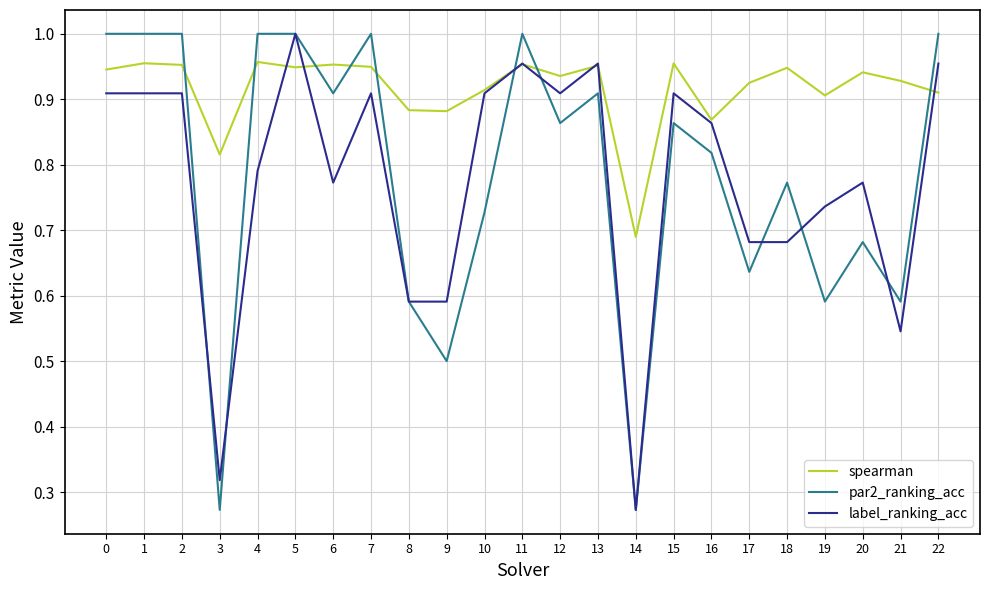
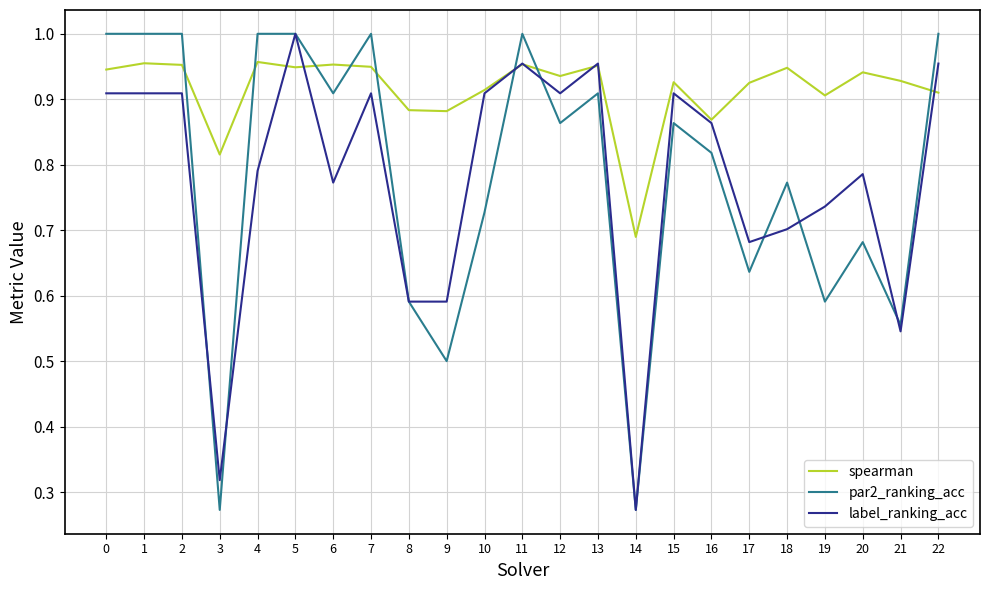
  {
    "spearman": {
      "0": 0.95,
      "1": 0.96,
      "2": 0.95,
      "3": 0.82,
      "4": 0.96,
      "5": 0.95,
      "6": 0.95,
      "7": 0.95,
      "8": 0.88,
      "9": 0.88,
      "10": 0.91,
      "12": 0.94,
      "14": 0.69,
-     "15": 0.95,
+     "15": 0.93,
      "16": 0.87,
      "17": 0.93,
      "18": 0.95,
      "19": 0.91,
      "20": 0.94,
      "21": 0.93,
      "22": 0.91
    },
    "par2_ranking_acc": {
      "0": 1.00,
      "1": 1.00,
      "2": 1.00,
      "3": 0.27,
      "4": 1.00,
      "6": 0.91,
      "7": 1.00,
      "9": 0.50,
      "10": 0.73,
      "11": 1.00,
      "12": 0.86,
      "13": 0.91,
      "15": 0.86,
      "16": 0.82,
      "17": 0.64,
      "18": 0.77,
      "19": 0.59,
      "20": 0.68,
-     "21": 0.59,
+     "21": 0.56,
      "22": 1.00
    },
    "label_ranking_acc": {
      "0": 0.91,
      "1": 0.91,
      "2": 0.91,
      "3": 0.32,
      "4": 0.79,
      "6": 0.77,
      "7": 0.91,
      "9": 0.59,
      "10": 0.91,
      "12": 0.91,
      "15": 0.91,
      "16": 0.86,
      "17": 0.68,
-     "18": 0.68,
+     "18": 0.70,
      "19": 0.74,
-     "20": 0.77,
+     "20": 0.79,
      "21": 0.55,
      "22": 0.95
    }
  }
